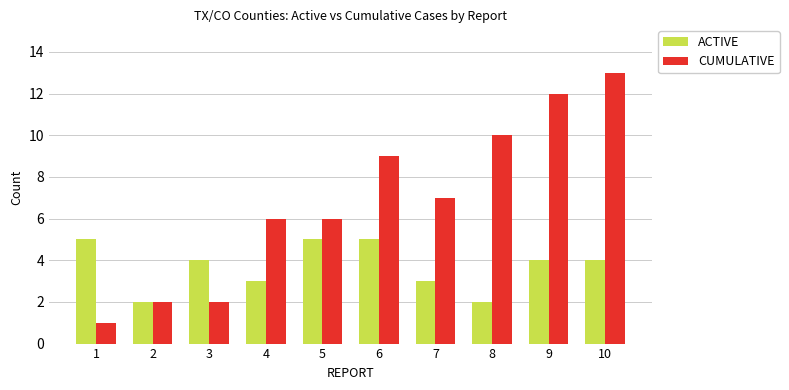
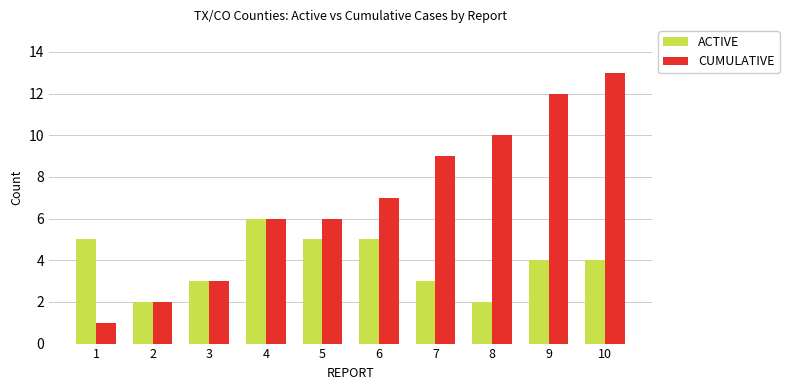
  {
    "ACTIVE": {
      "1": 5,
      "2": 2,
-     "3": 4,
-     "4": 3,
+     "3": 3,
+     "4": 6,
      "5": 5,
      "6": 5,
      "7": 3,
      "8": 2,
      "9": 4,
      "10": 4
    },
    "CUMULATIVE": {
      "1": 1,
      "2": 2,
-     "3": 2,
+     "3": 3,
      "4": 6,
      "5": 6,
-     "6": 9,
-     "7": 7,
+     "6": 7,
+     "7": 9,
      "8": 10,
      "9": 12,
      "10": 13
    }
  }
